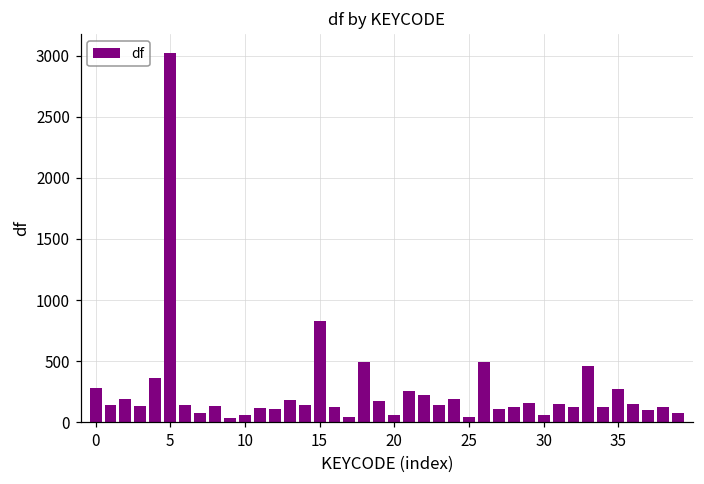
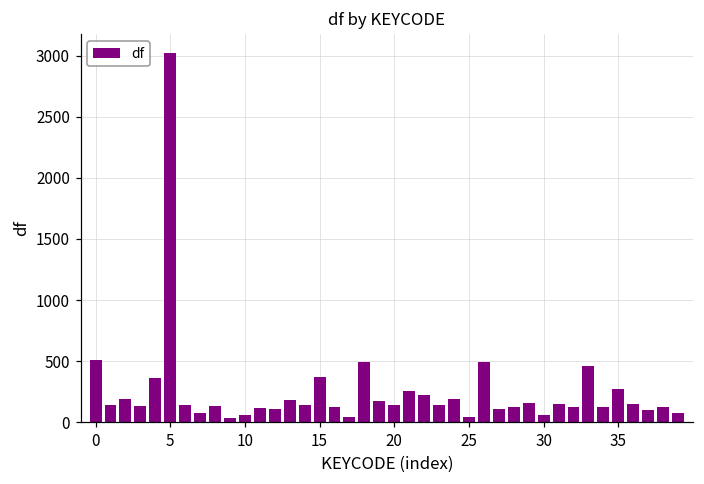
  {
-   "0": 280,
+   "0": 510,
    "5": 3020,
    "10": 60,
-   "15": 830,
-   "20": 60,
+   "15": 370,
+   "20": 140,
    "25": 40,
    "30": 60,
    "35": 270
  }
